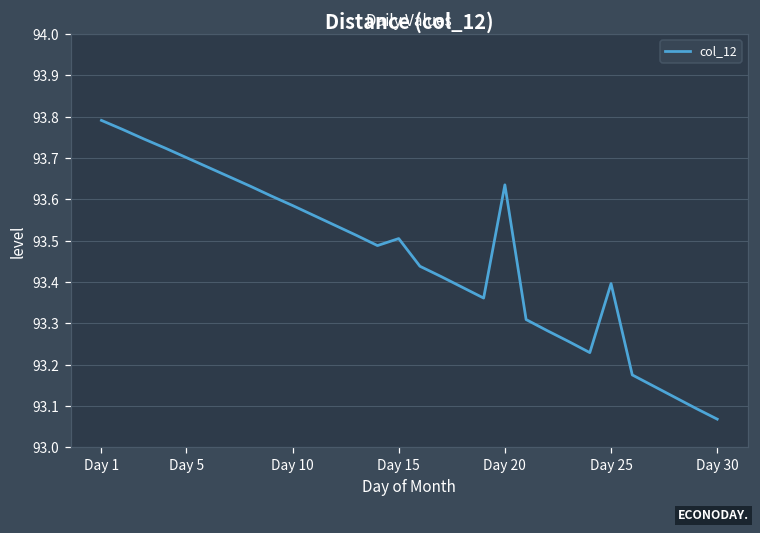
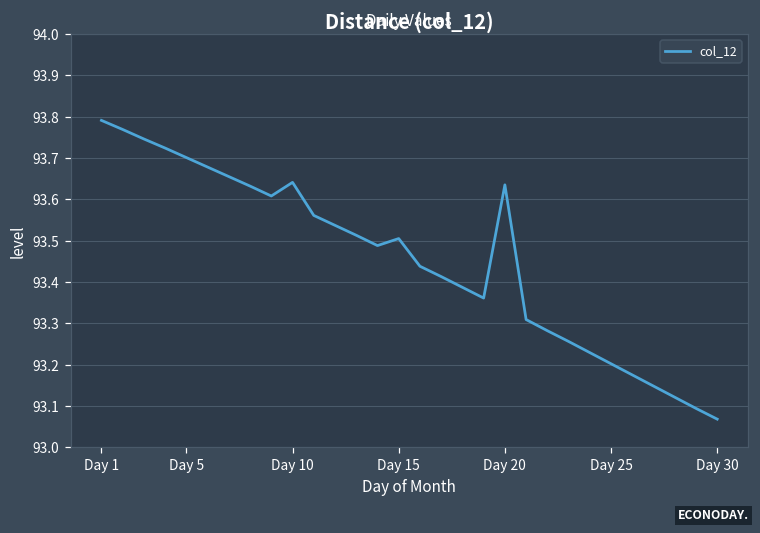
  {
    "Day 1": 93.79,
    "Day 5": 93.70,
-   "Day 10": 93.59,
+   "Day 10": 93.64,
    "Day 15": 93.51,
    "Day 20": 93.64,
-   "Day 25": 93.40,
+   "Day 25": 93.20,
    "Day 30": 93.07
  }
